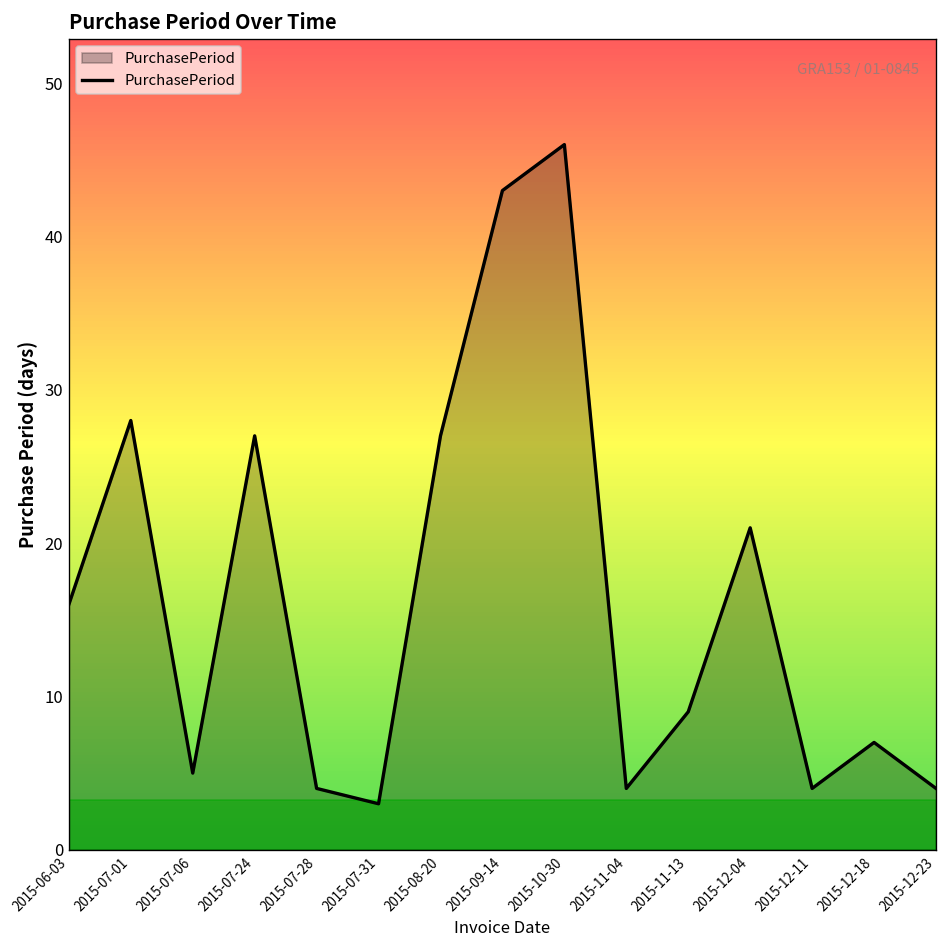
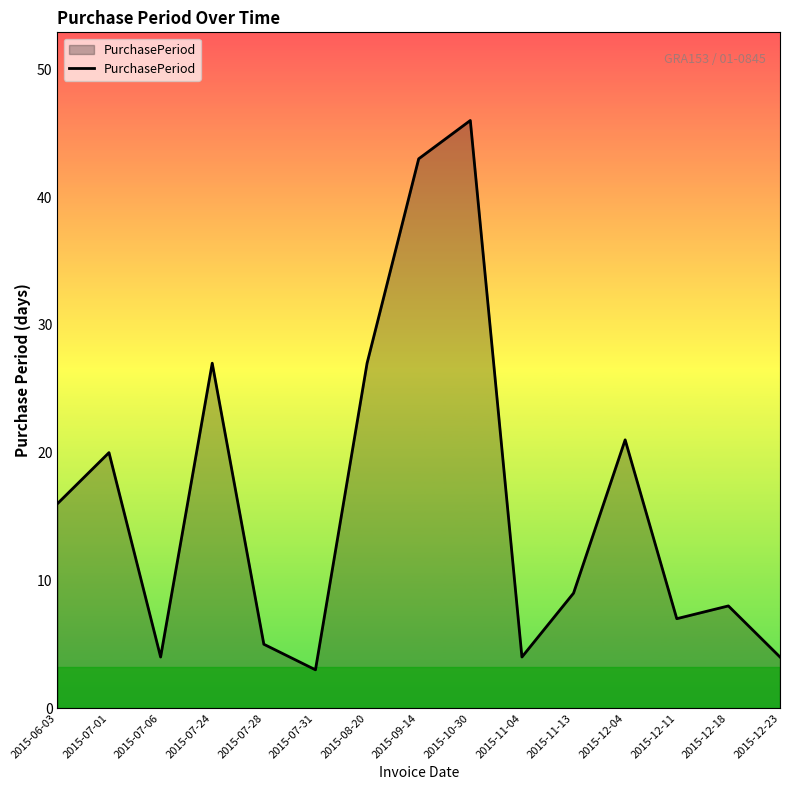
  {
    "2015-06-03": 16,
-   "2015-07-01": 28,
-   "2015-07-06": 5,
+   "2015-07-01": 20,
+   "2015-07-06": 4,
    "2015-07-24": 27,
-   "2015-07-28": 4,
+   "2015-07-28": 5,
    "2015-08-20": 27,
    "2015-09-14": 43,
    "2015-10-30": 46,
    "2015-11-04": 4,
    "2015-11-13": 9,
    "2015-12-04": 21,
-   "2015-12-11": 4,
-   "2015-12-18": 7,
+   "2015-12-11": 7,
+   "2015-12-18": 8,
    "2015-12-23": 4
  }
